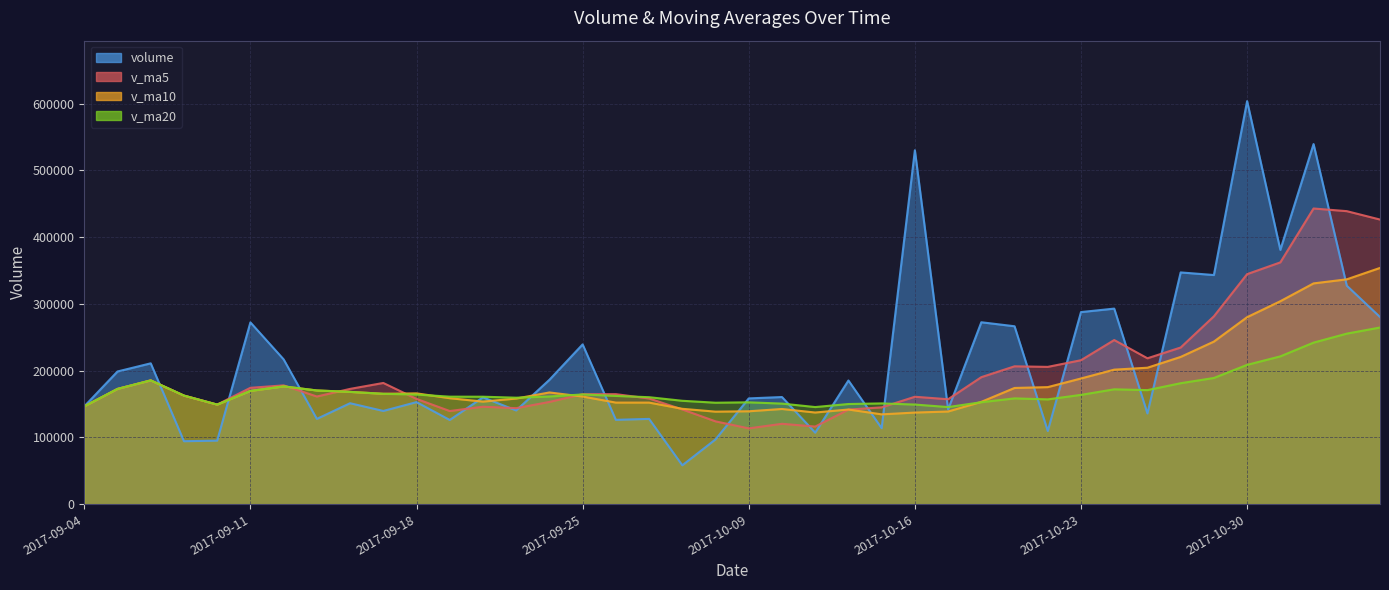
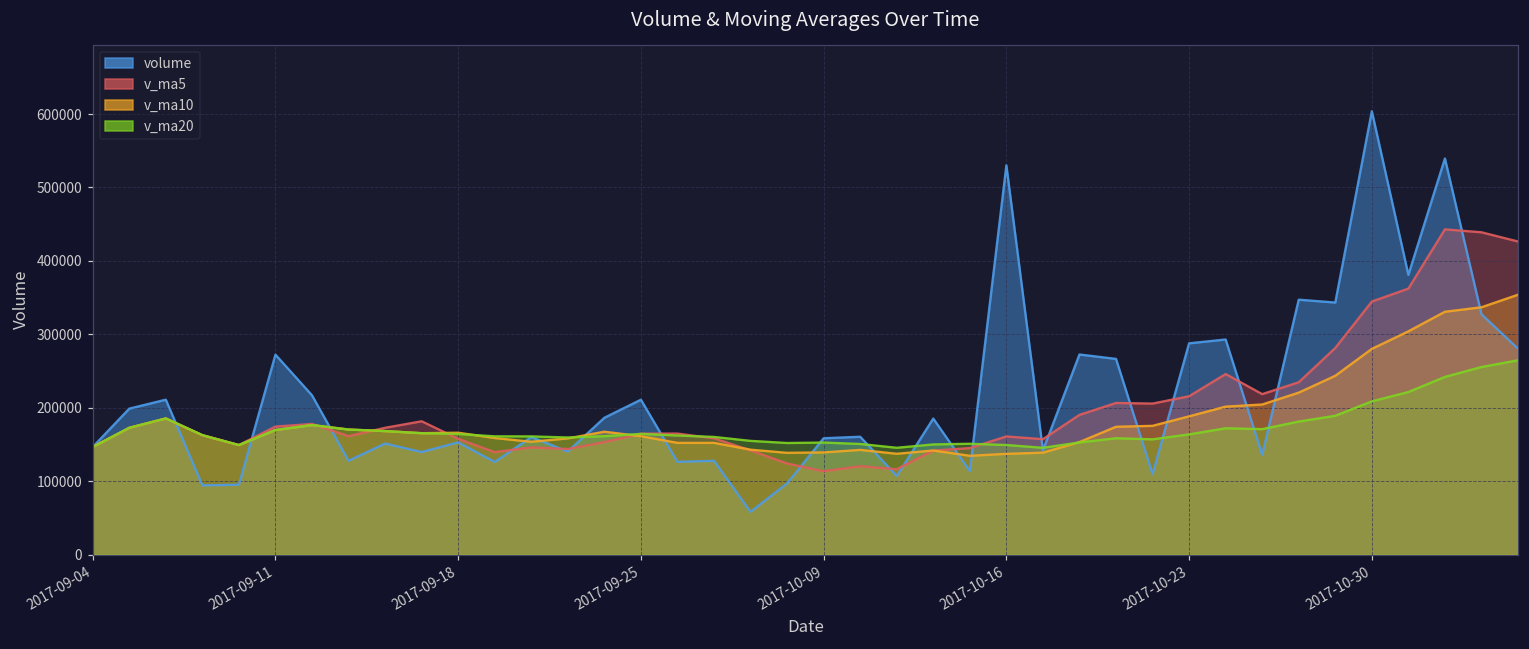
  {
    "volume": {
      "2017-09-11": 270000,
      "2017-09-18": 150000,
-     "2017-09-25": 240000,
+     "2017-09-25": 210000,
      "2017-10-09": 160000,
      "2017-10-16": 530000,
      "2017-10-23": 290000,
      "2017-10-30": 600000
    },
    "v_ma20": {
      "2017-10-09": 150000,
      "2017-10-16": 150000,
      "2017-10-23": 160000,
      "2017-10-30": 210000
    }
  }
